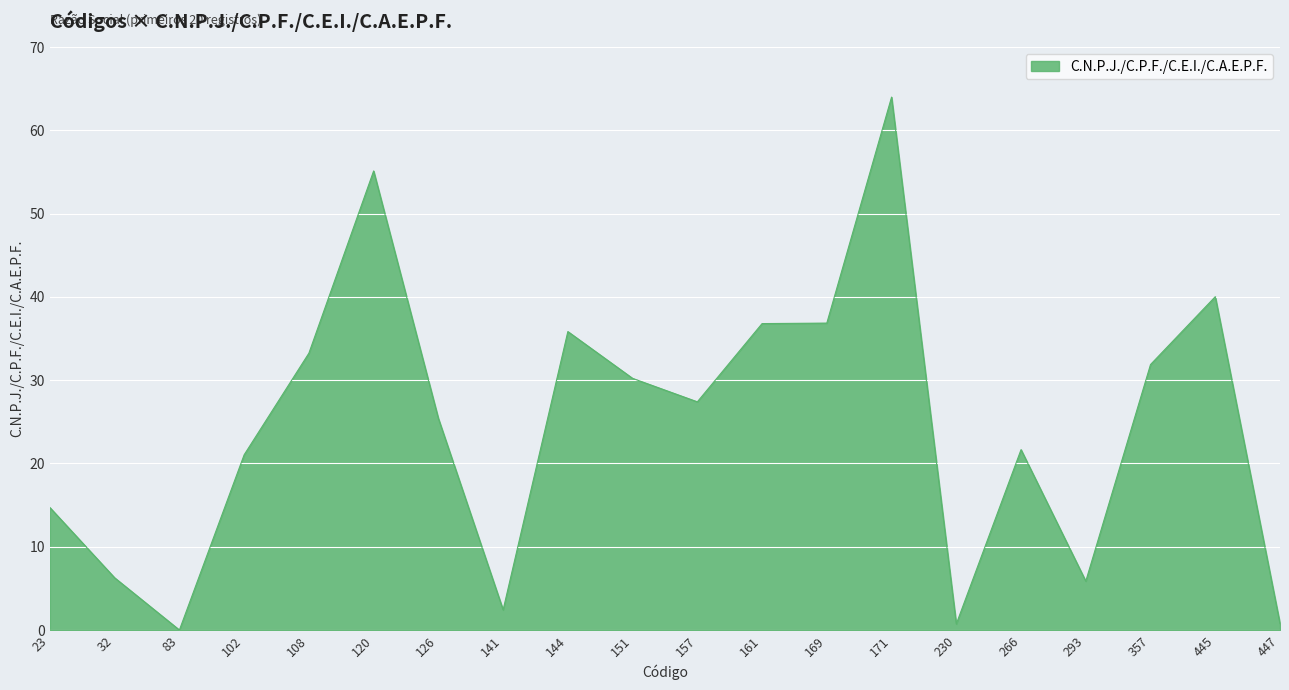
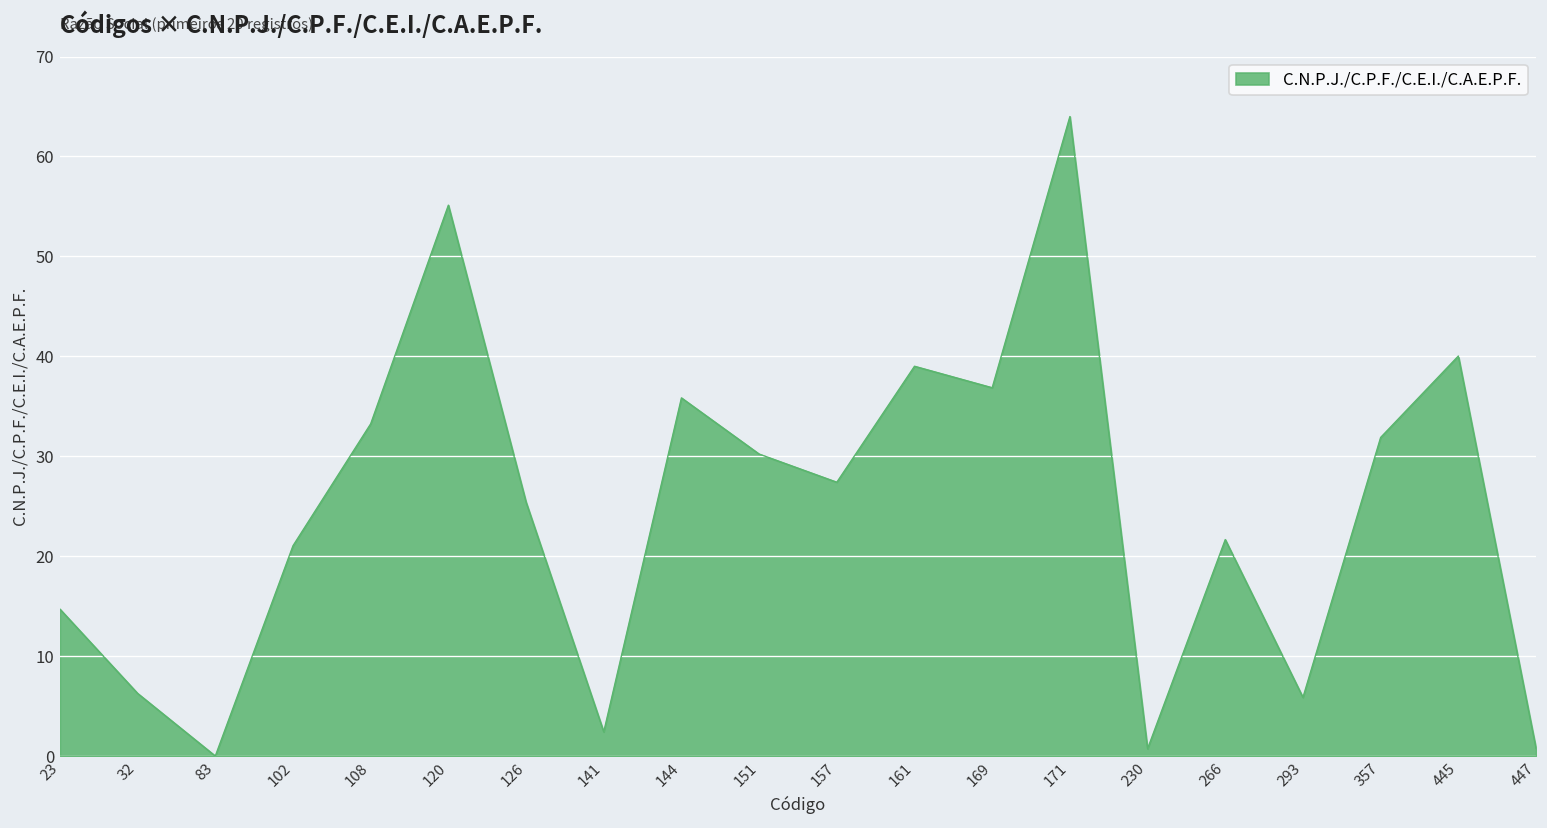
  {
    "23": 15,
    "32": 6,
    "83": 0,
    "102": 21,
    "108": 33,
    "120": 55,
    "126": 25,
    "141": 2,
    "144": 36,
    "151": 30,
    "157": 27,
-   "161": 37,
+   "161": 39,
    "169": 37,
    "171": 64,
    "230": 1,
    "266": 22,
    "293": 6,
    "357": 32,
    "445": 40,
    "447": 1
  }
